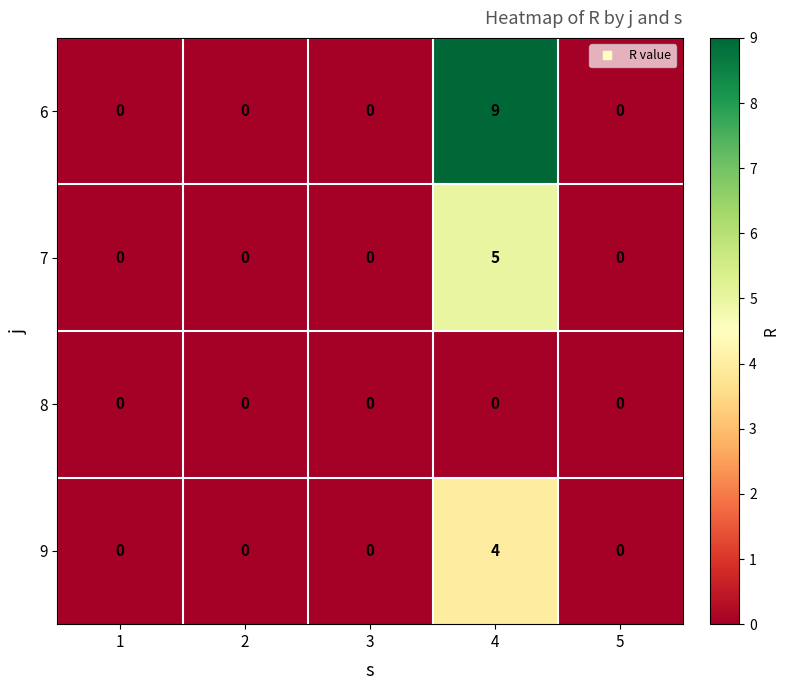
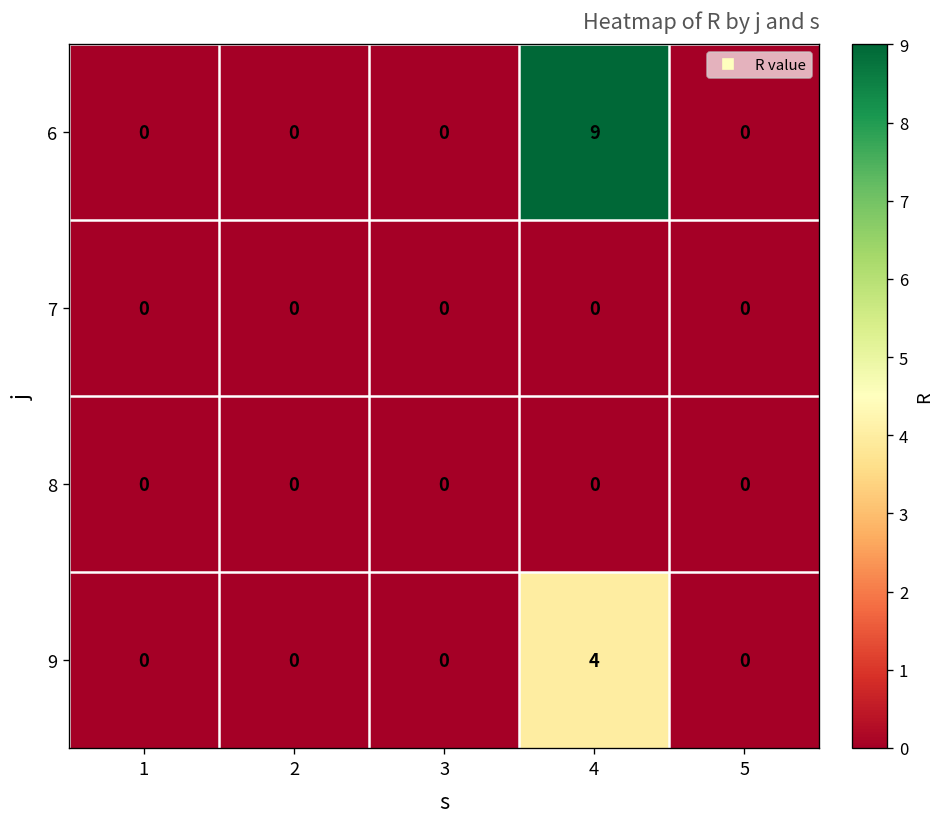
  {
    "6": {
      "1": 0,
      "2": 0,
      "3": 0,
      "4": 9,
      "5": 0
    },
    "7": {
      "1": 0,
      "2": 0,
      "3": 0,
-     "4": 5,
+     "4": 0,
      "5": 0
    },
    "8": {
      "1": 0,
      "2": 0,
      "3": 0,
      "4": 0,
      "5": 0
    },
    "9": {
      "1": 0,
      "2": 0,
      "3": 0,
      "4": 4,
      "5": 0
    }
  }
